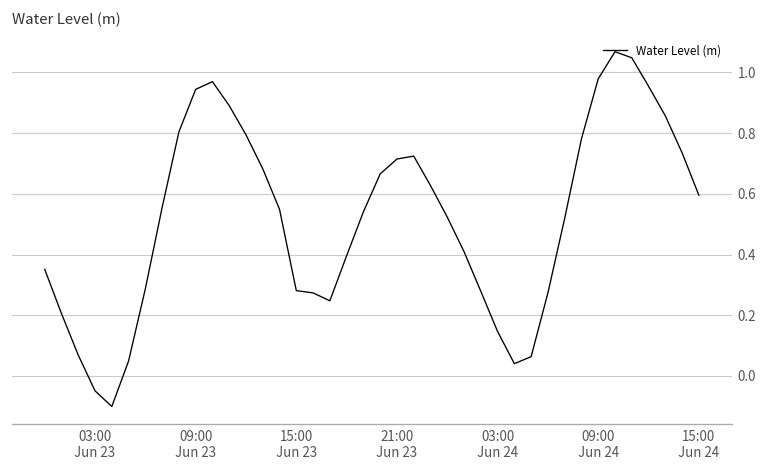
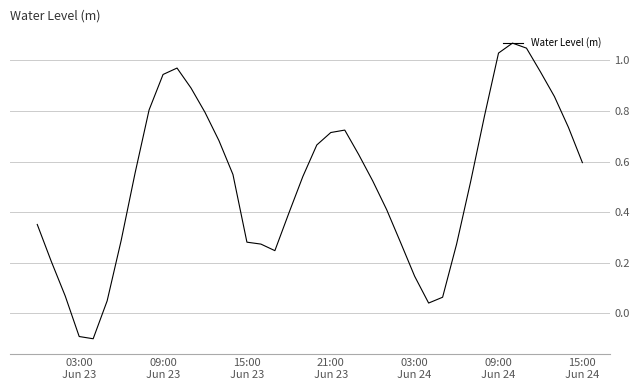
  {
-   "03:00 Jun 23": -0.05,
+   "03:00 Jun 23": -0.09,
    "09:00 Jun 23": 0.94,
    "15:00 Jun 23": 0.28,
    "21:00 Jun 23": 0.71,
    "03:00 Jun 24": 0.15,
-   "09:00 Jun 24": 0.98,
+   "09:00 Jun 24": 1.03,
    "15:00 Jun 24": 0.60
  }
